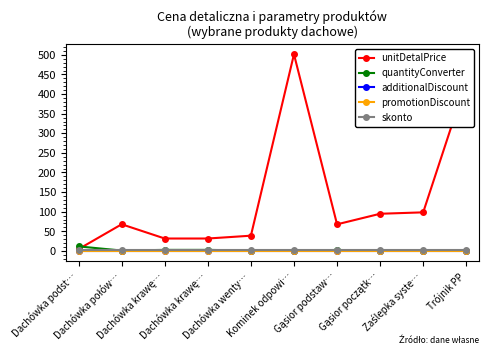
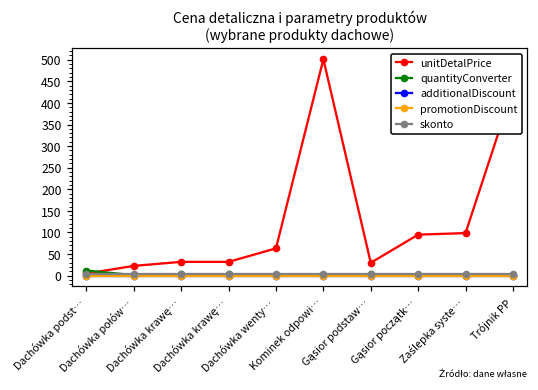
  {
    "unitDetalPrice": {
-     "Dachówka połów…": 70,
-     "Dachówka wenty…": 40,
+     "Dachówka połów…": 20,
+     "Dachówka wenty…": 60,
      "Kominek odpowi…": 500,
-     "Gąsior podstaw…": 70,
+     "Gąsior podstaw…": 30,
      "Gąsior początk…": 90,
      "Zaślepka syste…": 100
    },
    "quantityConverter": {
      "Dachówka podst…": 10
    }
  }
